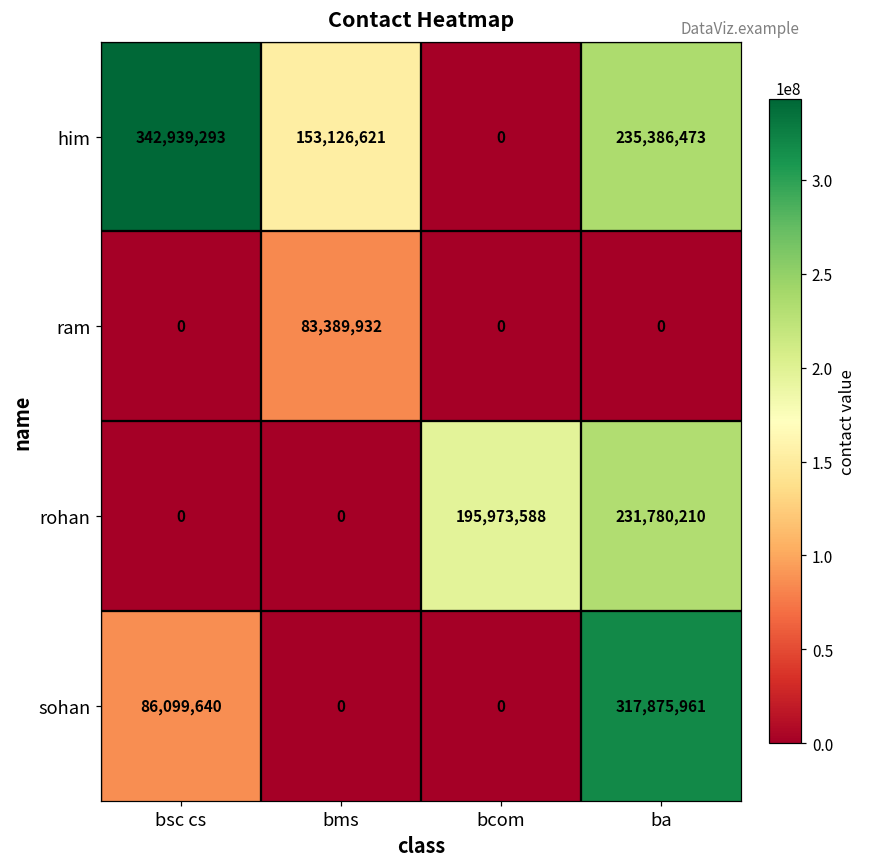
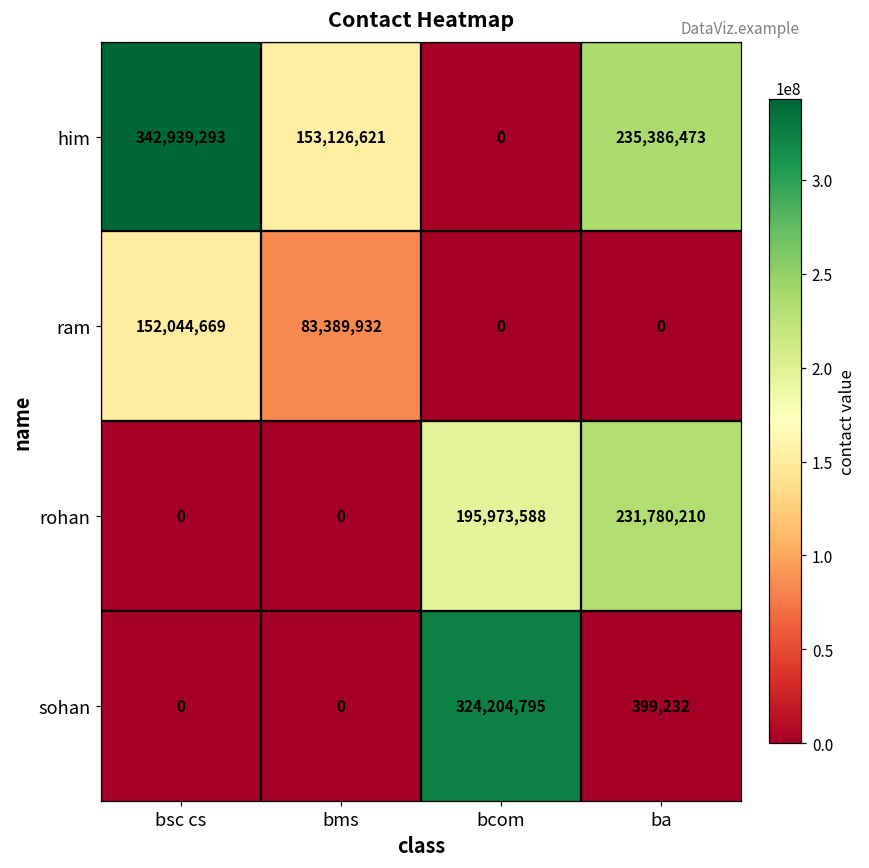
  {
    "him": {
      "bsc cs": "342,939,293",
      "bms": "153,126,621",
      "bcom": "0",
      "ba": "235,386,473"
    },
    "ram": {
-     "bsc cs": "0",
+     "bsc cs": "152,044,669",
      "bms": "83,389,932",
      "bcom": "0",
      "ba": "0"
    },
    "rohan": {
      "bsc cs": "0",
      "bms": "0",
      "bcom": "195,973,588",
      "ba": "231,780,210"
    },
    "sohan": {
-     "bsc cs": "86,099,640",
+     "bsc cs": "0",
      "bms": "0",
-     "bcom": "0",
-     "ba": "317,875,961"
+     "bcom": "324,204,795",
+     "ba": "399,232"
    }
  }
